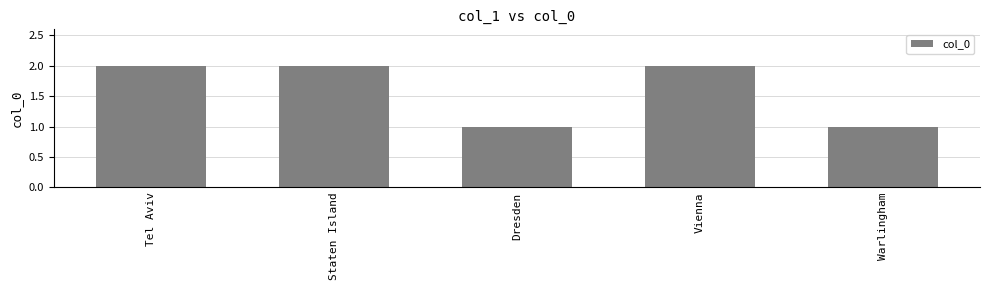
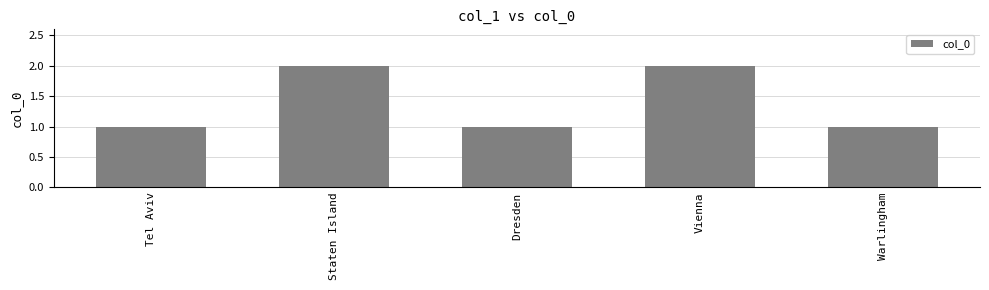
  {
-   "Tel Aviv": 2,
+   "Tel Aviv": 1,
    "Staten Island": 2,
    "Dresden": 1,
    "Vienna": 2,
    "Warlingham": 1
  }
